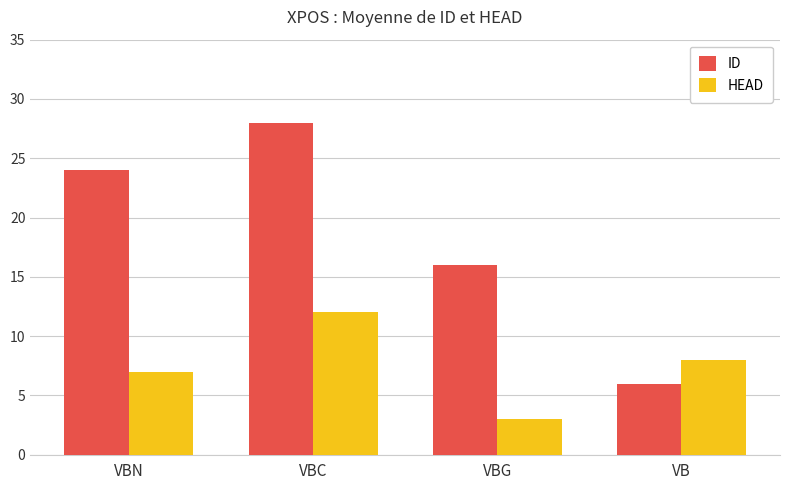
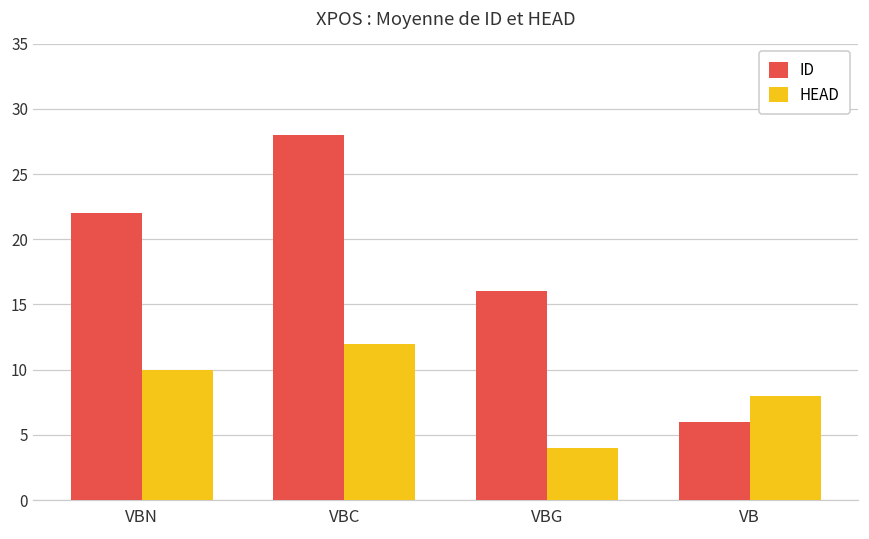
  {
    "ID": {
-     "VBN": 24,
+     "VBN": 22,
      "VBC": 28,
      "VBG": 16,
      "VB": 6
    },
    "HEAD": {
-     "VBN": 7,
+     "VBN": 10,
      "VBC": 12,
-     "VBG": 3,
+     "VBG": 4,
      "VB": 8
    }
  }
